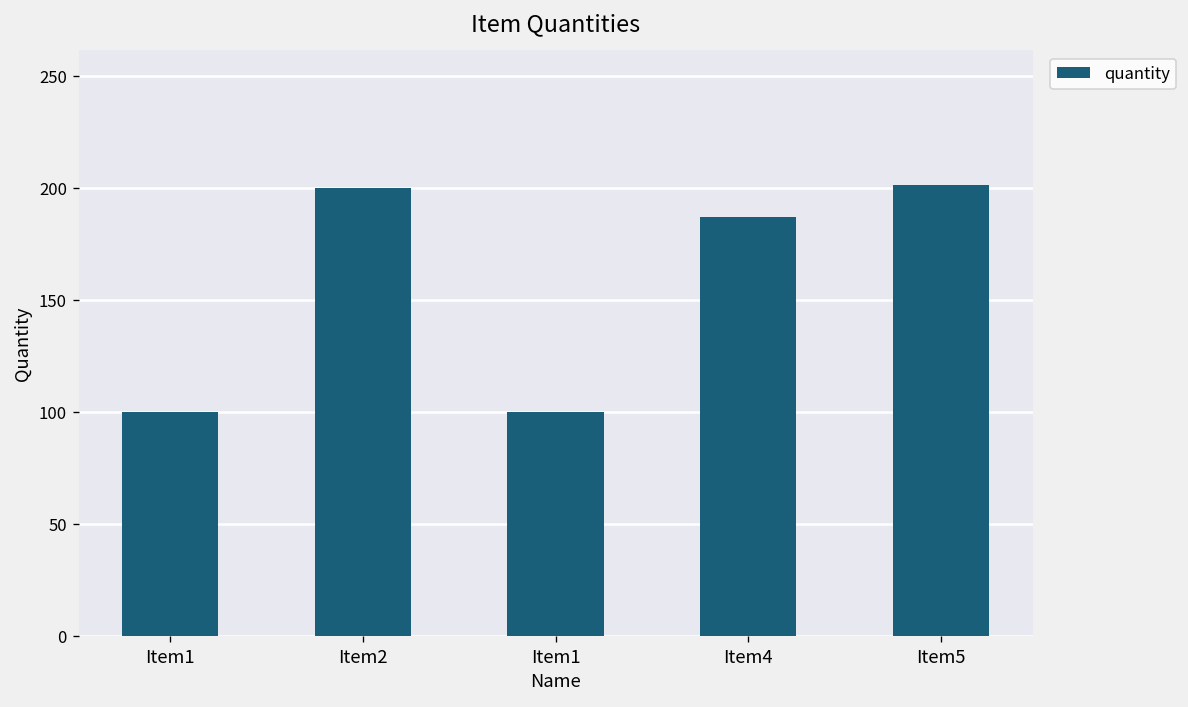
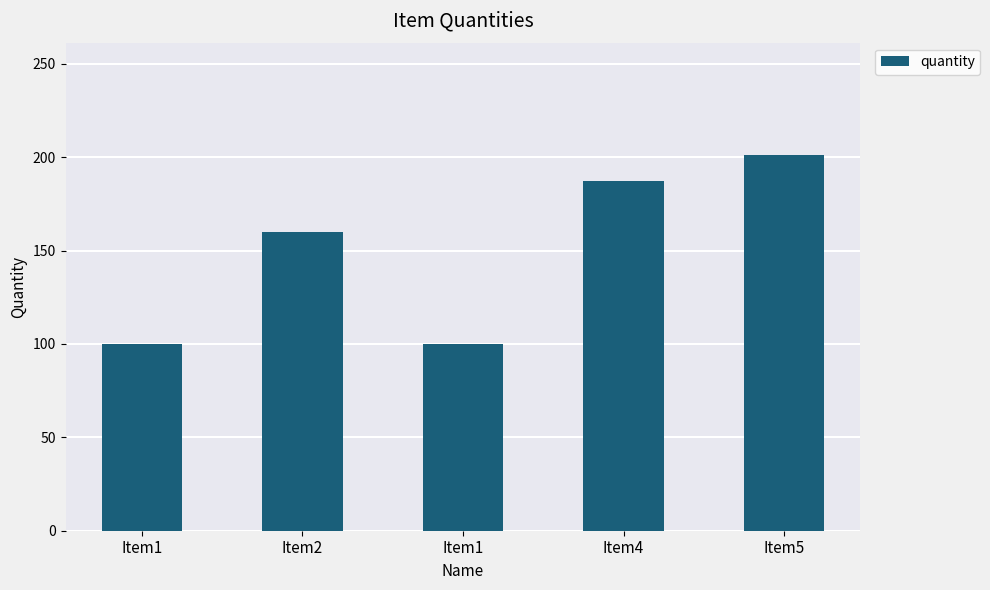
  {
-   "Item2": 200,
+   "Item2": 160,
    "Item4": 187,
    "Item5": 201
  }
